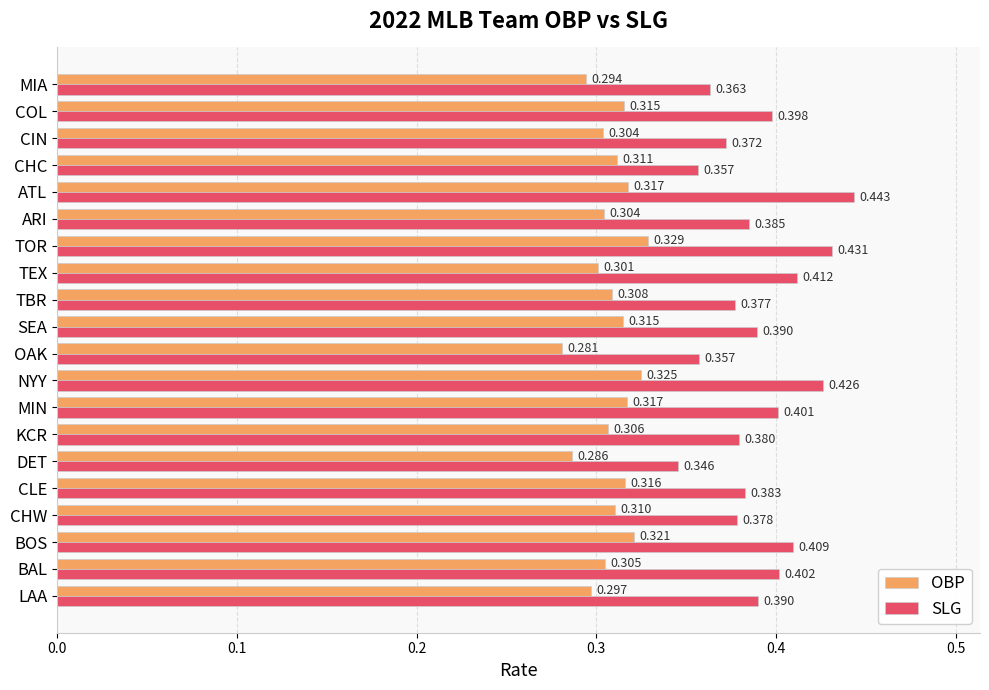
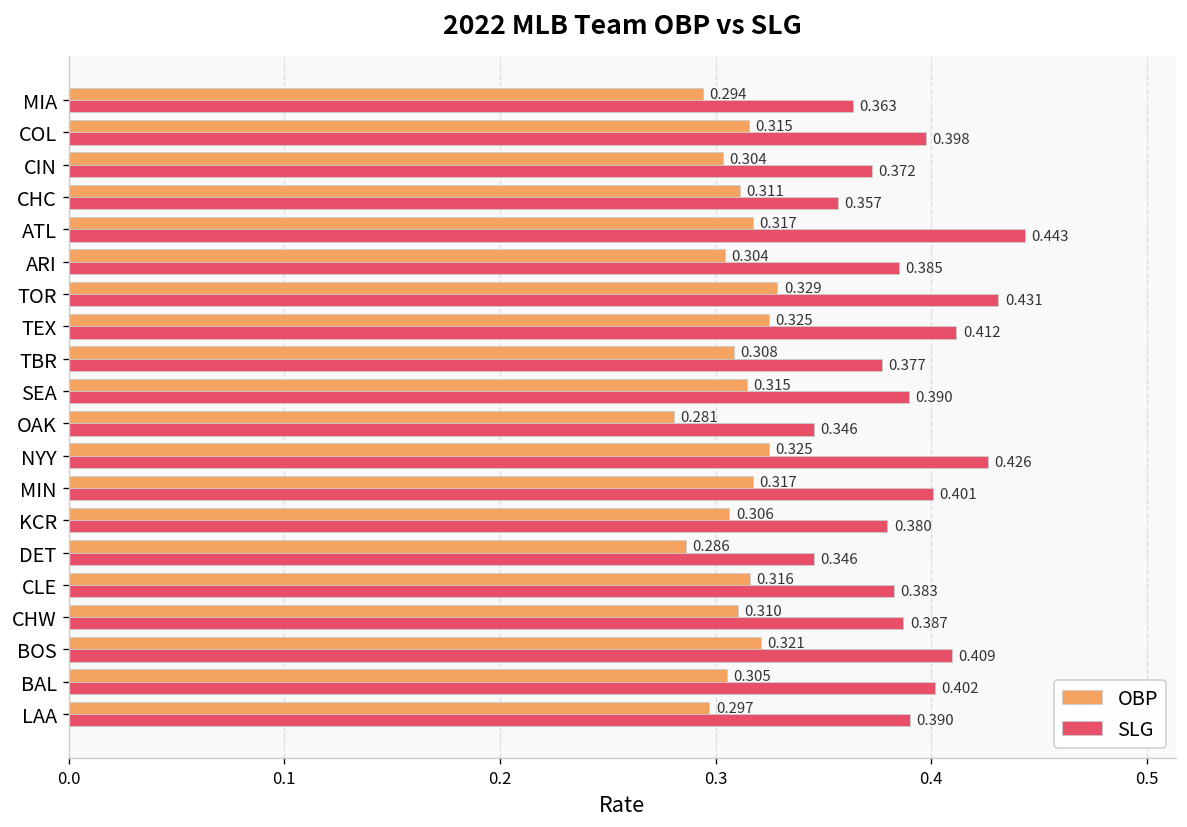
  {
    "OBP": {
      "MIA": 0.294,
      "COL": 0.315,
      "CIN": 0.304,
      "CHC": 0.311,
      "ATL": 0.317,
      "ARI": 0.304,
      "TOR": 0.329,
-     "TEX": 0.301,
+     "TEX": 0.325,
      "TBR": 0.308,
      "SEA": 0.315,
      "OAK": 0.281,
      "NYY": 0.325,
      "MIN": 0.317,
      "KCR": 0.306,
      "DET": 0.286,
      "CLE": 0.316,
      "CHW": 0.310,
      "BOS": 0.321,
      "BAL": 0.305,
      "LAA": 0.297
    },
    "SLG": {
      "MIA": 0.363,
      "COL": 0.398,
      "CIN": 0.372,
      "CHC": 0.357,
      "ATL": 0.443,
      "ARI": 0.385,
      "TOR": 0.431,
      "TEX": 0.412,
      "TBR": 0.377,
      "SEA": 0.390,
-     "OAK": 0.357,
+     "OAK": 0.346,
      "NYY": 0.426,
      "MIN": 0.401,
      "KCR": 0.380,
      "DET": 0.346,
      "CLE": 0.383,
-     "CHW": 0.378,
+     "CHW": 0.387,
      "BOS": 0.409,
      "BAL": 0.402,
      "LAA": 0.390
    }
  }
